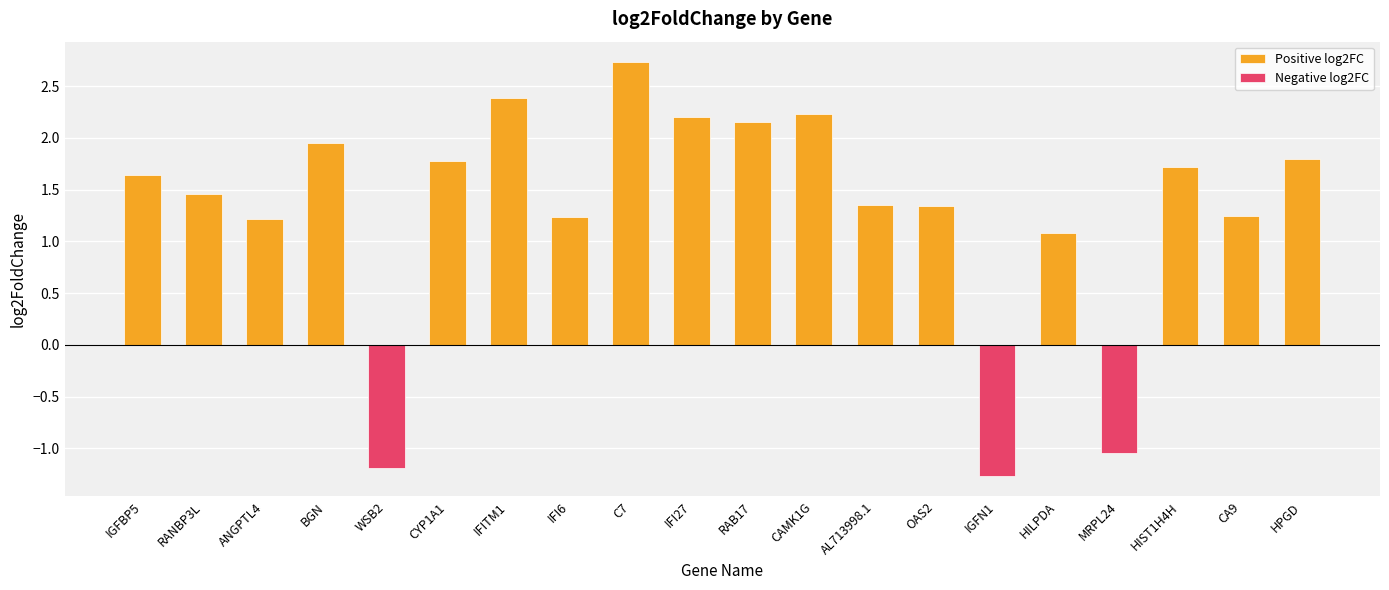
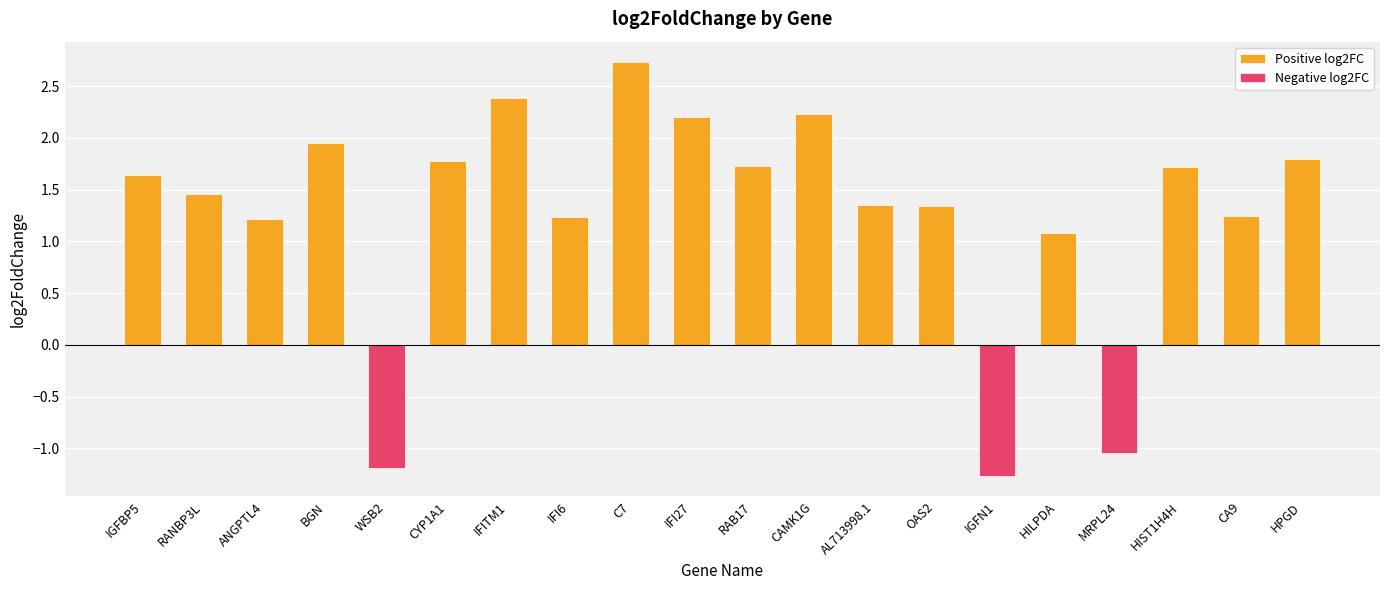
  {
    "Positive log2FC": {
      "IGFBP5": 1.64,
      "RANBP3L": 1.45,
      "ANGPTL4": 1.22,
      "BGN": 1.95,
      "WSB2": 0.00,
      "CYP1A1": 1.77,
      "IFITM1": 2.38,
      "IFI6": 1.23,
      "C7": 2.73,
      "IFI27": 2.21,
-     "RAB17": 2.15,
+     "RAB17": 1.73,
      "CAMK1G": 2.23,
      "AL713998.1": 1.35,
      "OAS2": 1.34,
      "IGFN1": 0.00,
      "HILPDA": 1.08,
      "MRPL24": 0.00,
      "HIST1H4H": 1.72,
      "CA9": 1.24,
      "HPGD": 1.79
    },
    "Negative log2FC": {
      "IGFBP5": 0.00,
      "RANBP3L": 0.00,
      "ANGPTL4": 0.00,
      "BGN": 0.00,
      "WSB2": -1.19,
      "CYP1A1": 0.00,
      "IFITM1": 0.00,
      "IFI6": 0.00,
      "C7": 0.00,
      "IFI27": 0.00,
      "RAB17": 0.00,
      "CAMK1G": 0.00,
      "AL713998.1": 0.00,
      "OAS2": 0.00,
      "IGFN1": -1.26,
      "HILPDA": 0.00,
      "MRPL24": -1.05,
      "HIST1H4H": 0.00,
      "CA9": 0.00,
      "HPGD": 0.00
    }
  }
